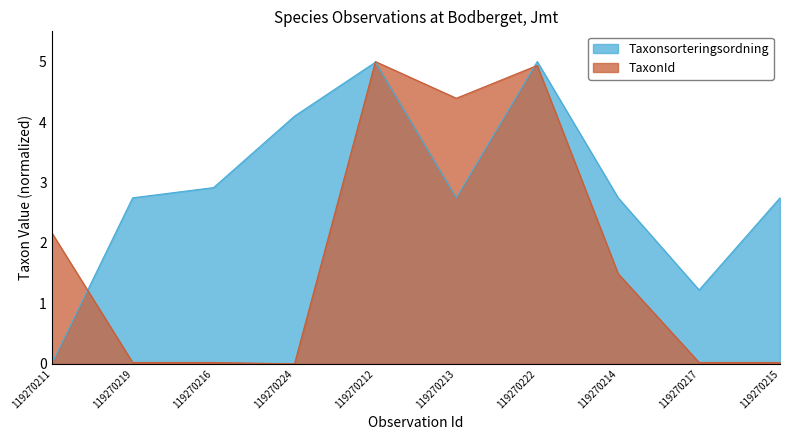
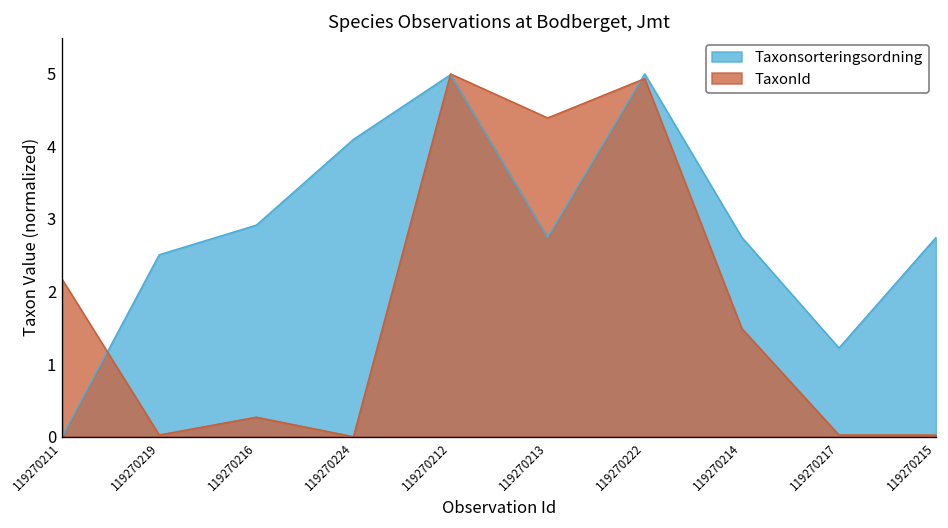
  {
    "Taxonsorteringsordning": {
      "119270211": 0.0,
-     "119270219": 2.7,
+     "119270219": 2.5,
      "119270216": 2.9,
      "119270224": 4.1,
      "119270213": 2.7,
      "119270222": 5.0,
      "119270214": 2.7,
      "119270217": 1.2,
      "119270215": 2.7
    },
    "TaxonId": {
      "119270211": 2.2,
      "119270219": 0.0,
-     "119270216": 0.0,
+     "119270216": 0.3,
      "119270224": 0.0,
      "119270213": 4.4,
      "119270222": 4.9,
      "119270214": 1.5,
      "119270217": 0.0,
      "119270215": 0.0
    }
  }
